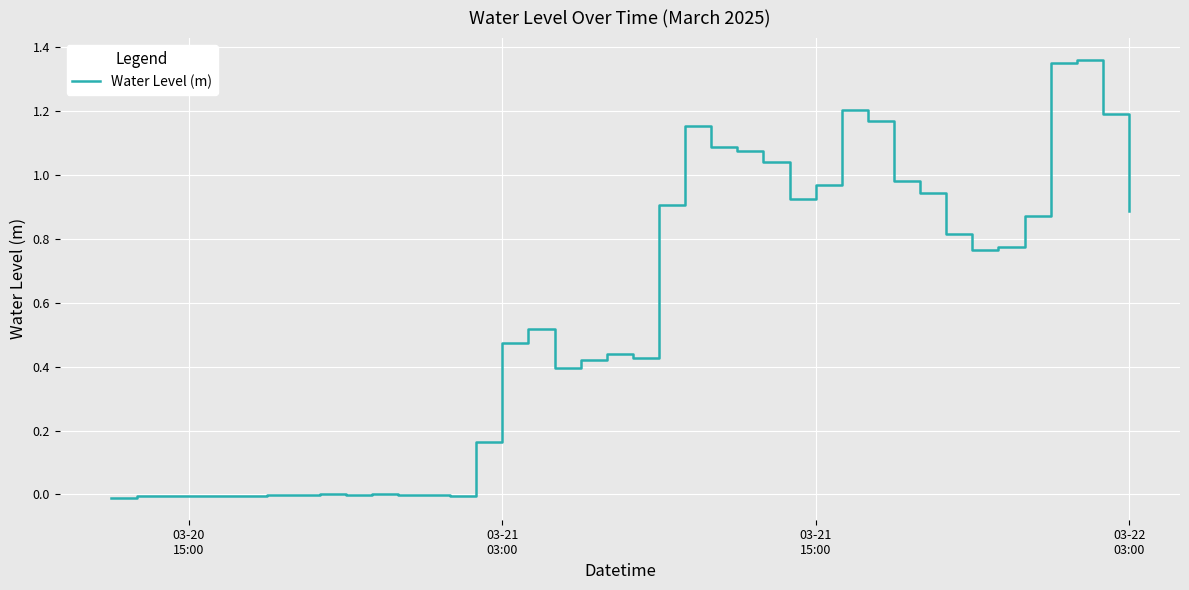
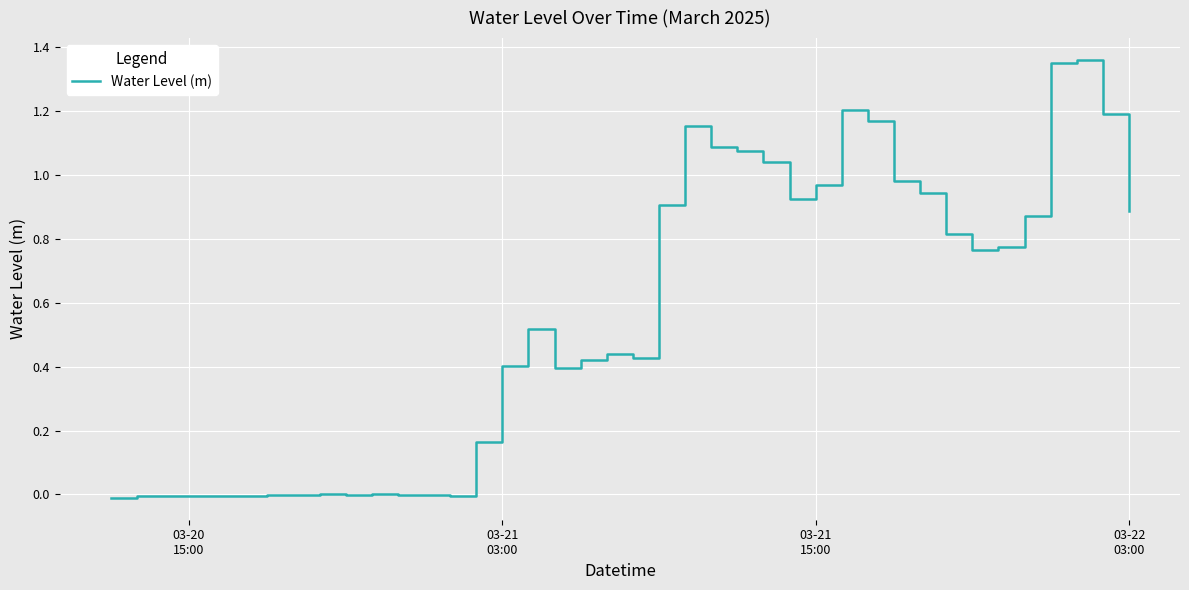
  {
    "03-20 15:00": -0.01,
-   "03-21 03:00": 0.47,
+   "03-21 03:00": 0.40,
    "03-21 15:00": 0.97,
    "03-22 03:00": 0.89
  }
